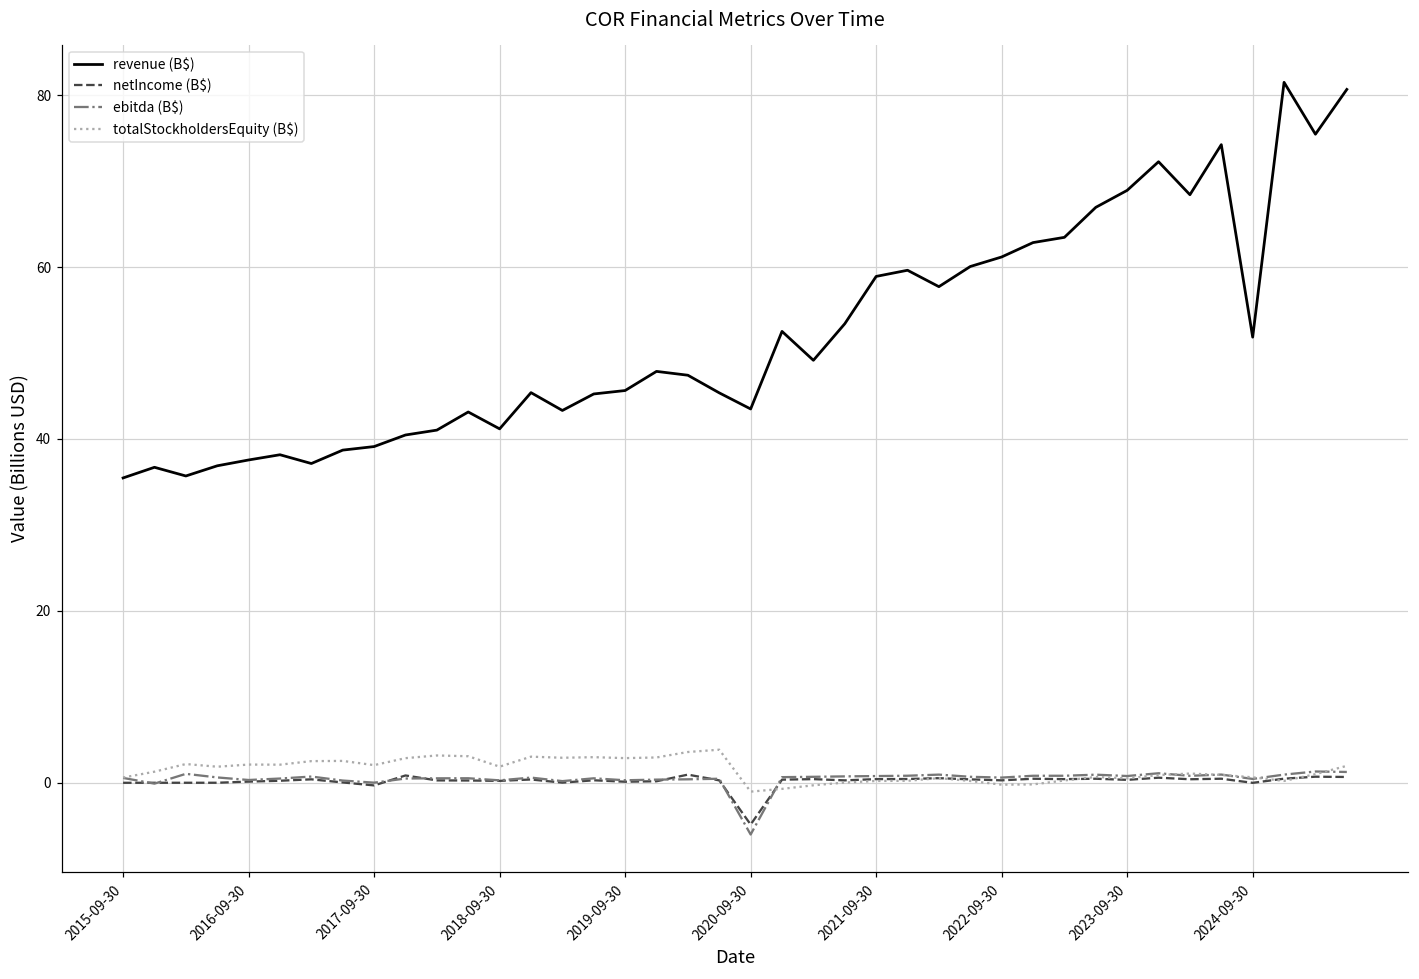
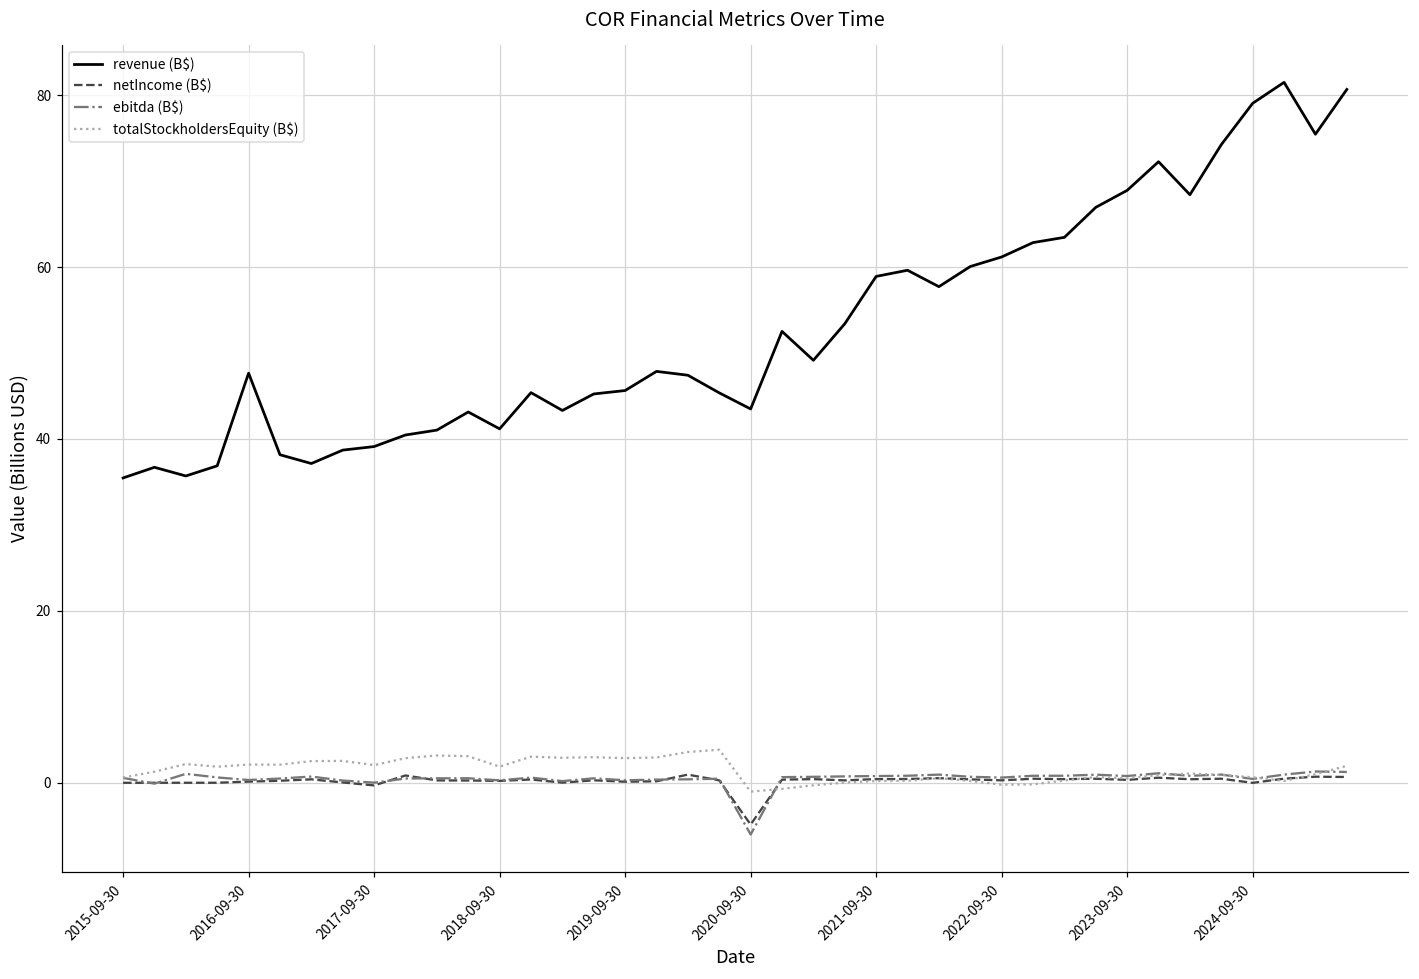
  {
    "revenue (B$)": {
      "2015-09-30": 35,
-     "2016-09-30": 38,
+     "2016-09-30": 48,
      "2017-09-30": 39,
      "2018-09-30": 41,
      "2019-09-30": 46,
      "2020-09-30": 43,
      "2021-09-30": 59,
      "2022-09-30": 61,
      "2023-09-30": 69,
-     "2024-09-30": 52
+     "2024-09-30": 79
    },
    "netIncome (B$)": {
      "2015-09-30": 0,
      "2020-09-30": -5,
      "2024-09-30": 0
    },
    "ebitda (B$)": {
      "2020-09-30": -6,
      "2021-09-30": 1
    },
    "totalStockholdersEquity (B$)": {
      "2016-09-30": 2,
      "2017-09-30": 2,
      "2018-09-30": 2,
      "2019-09-30": 3,
      "2020-09-30": -1,
      "2022-09-30": 0
    }
  }
